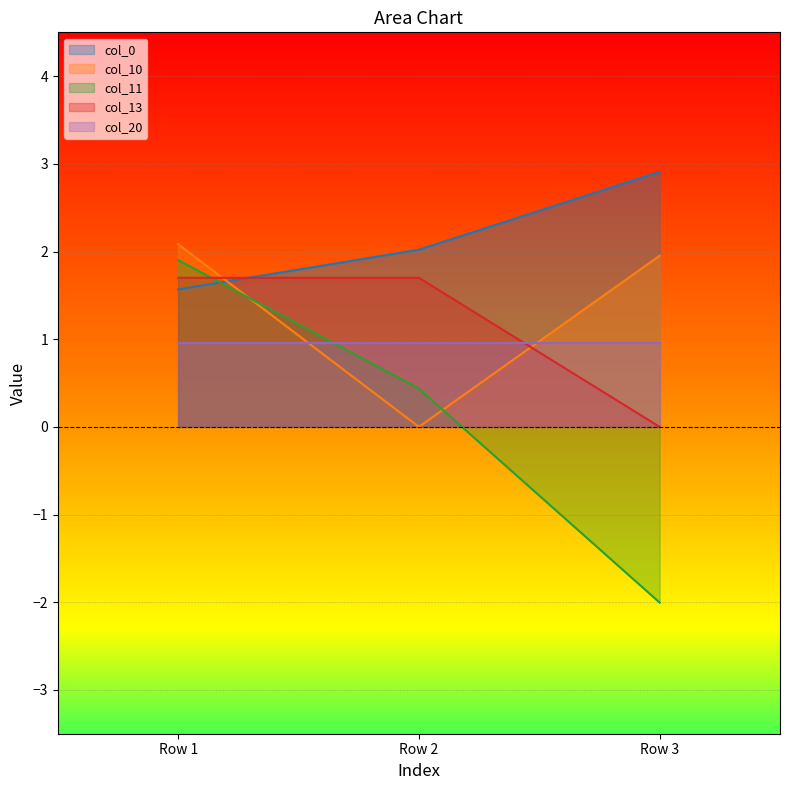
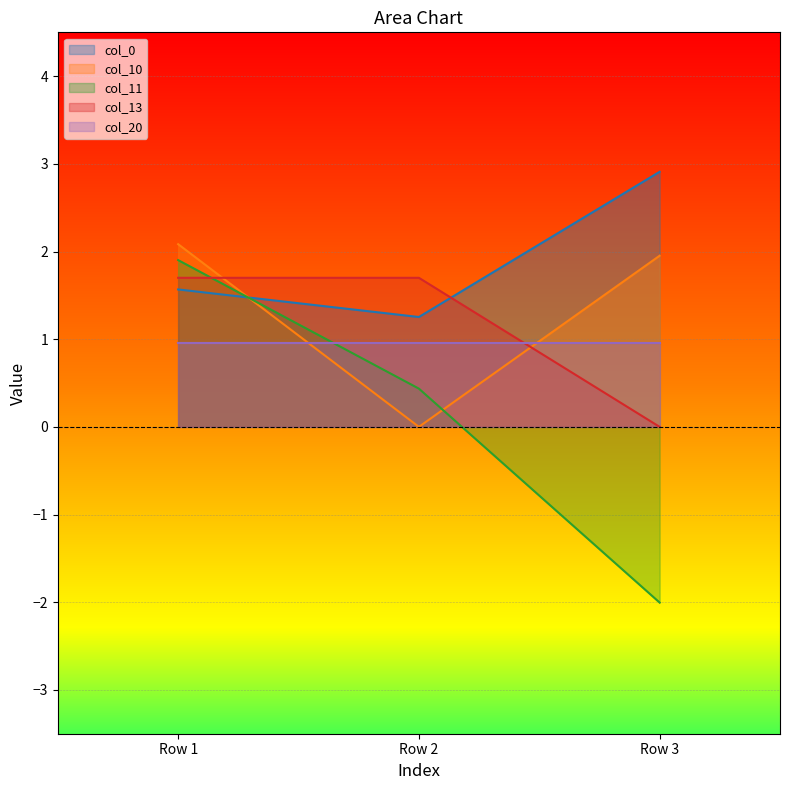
  {
    "col_0": {
      "Row 1": 1.6,
-     "Row 2": 2.0,
+     "Row 2": 1.3,
      "Row 3": 2.9
    },
    "col_20": {
      "Row 1": 1.0,
      "Row 2": 1.0,
      "Row 3": 1.0
    }
  }
